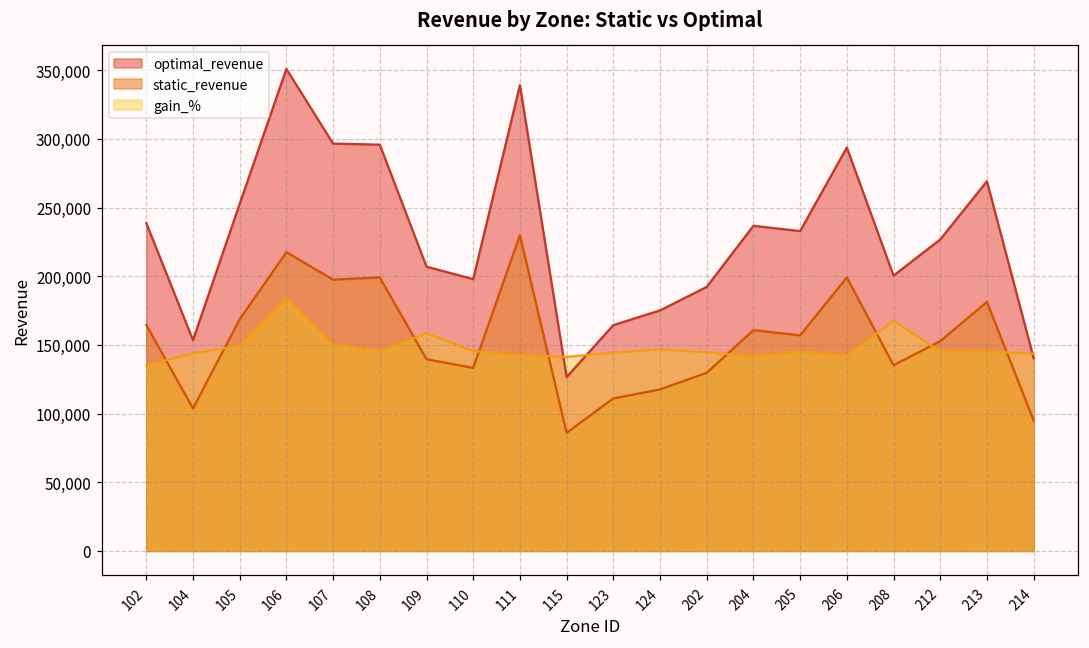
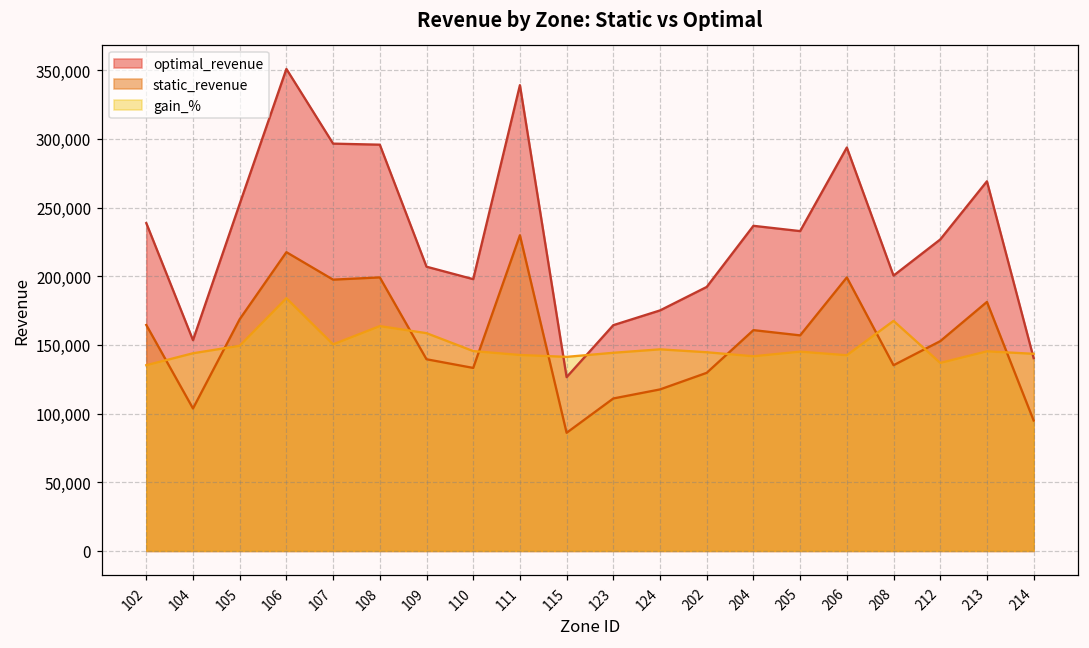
  {
    "gain_%": {
      "102": "135,000",
      "104": "144,000",
      "105": "149,000",
      "106": "184,000",
      "107": "150,000",
-     "108": "146,000",
+     "108": "164,000",
      "109": "159,000",
      "110": "146,000",
      "111": "143,000",
      "115": "141,000",
      "123": "144,000",
      "124": "147,000",
      "202": "145,000",
      "204": "142,000",
      "205": "145,000",
      "206": "142,000",
      "208": "167,000",
-     "212": "145,000",
+     "212": "137,000",
      "213": "145,000",
      "214": "144,000"
    }
  }
